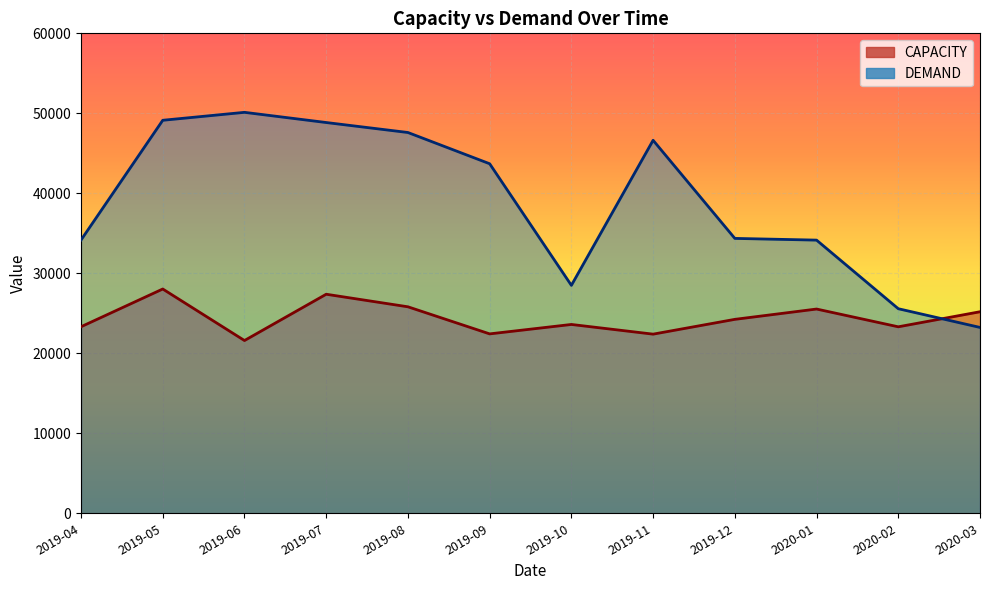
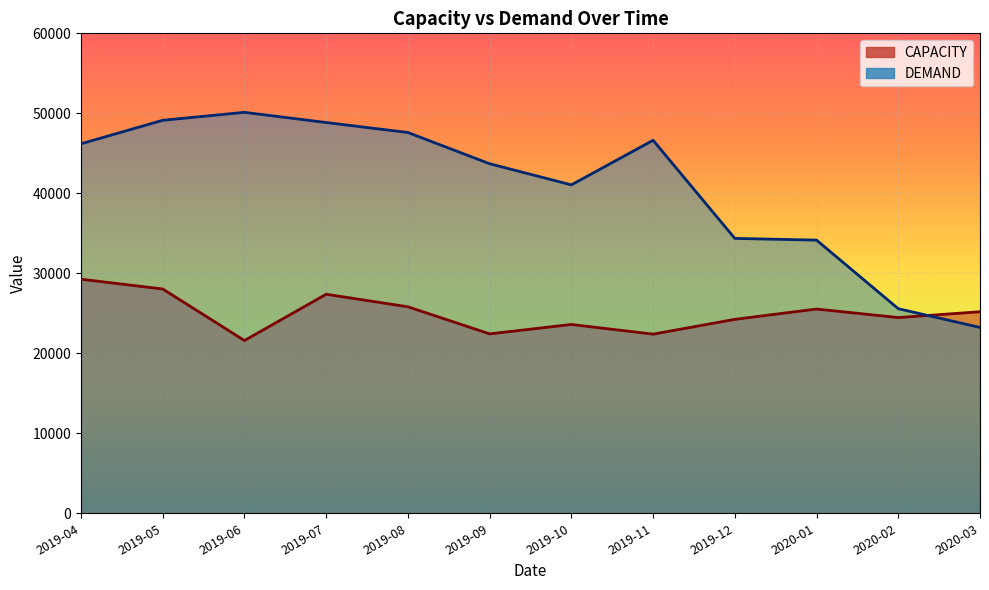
  {
    "CAPACITY": {
-     "2019-04": 23000,
+     "2019-04": 29000,
      "2019-05": 28000,
      "2019-06": 22000,
      "2019-07": 27000,
      "2019-08": 26000,
      "2019-09": 22000,
      "2019-10": 24000,
      "2019-11": 22000,
      "2019-12": 24000,
      "2020-01": 26000,
-     "2020-02": 23000,
+     "2020-02": 24000,
      "2020-03": 25000
    },
    "DEMAND": {
-     "2019-04": 34000,
+     "2019-04": 46000,
      "2019-05": 49000,
      "2019-06": 50000,
      "2019-07": 49000,
      "2019-08": 48000,
      "2019-09": 44000,
-     "2019-10": 28000,
+     "2019-10": 41000,
      "2019-11": 47000,
      "2019-12": 34000,
      "2020-01": 34000,
      "2020-02": 26000,
      "2020-03": 23000
    }
  }
